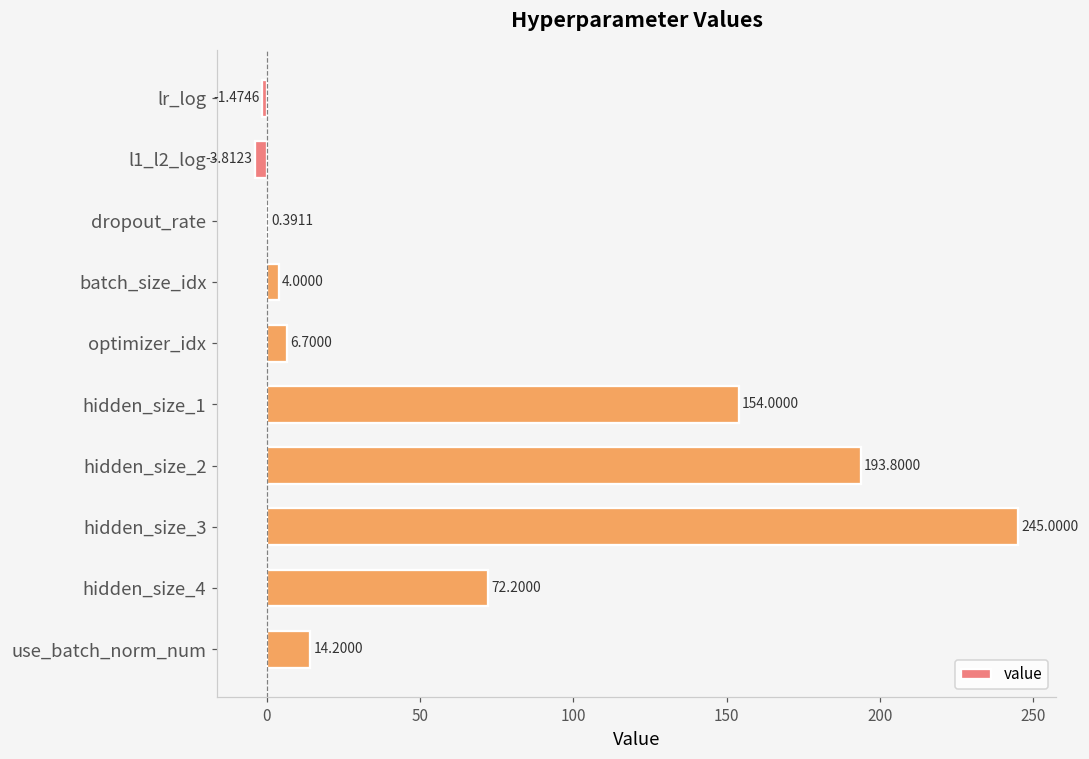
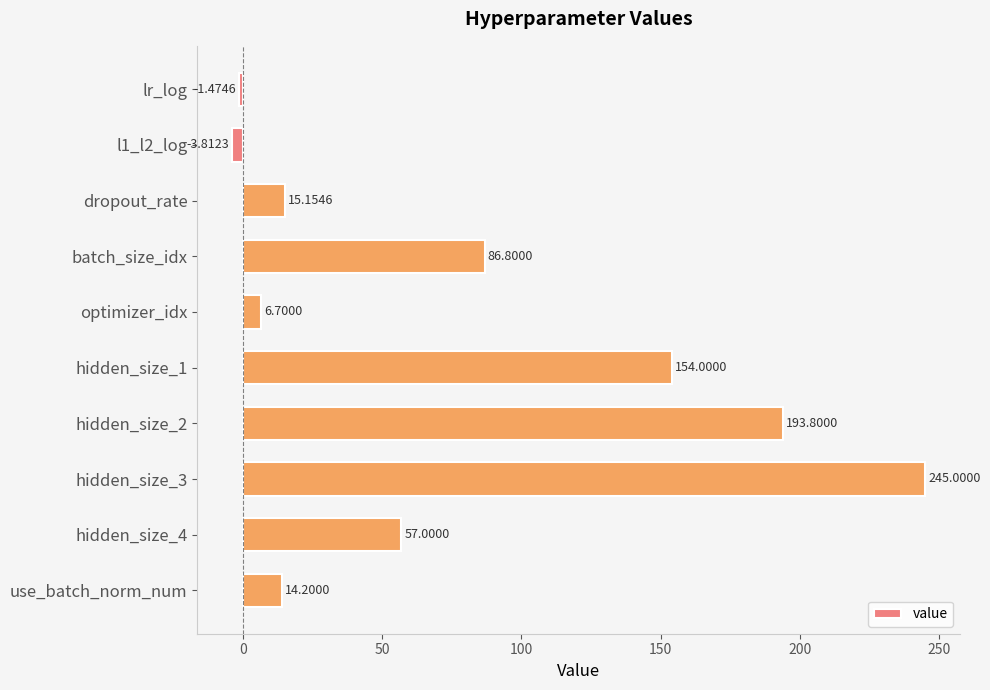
  {
    "lr_log": -1.4746,
    "l1_l2_log": -3.8123,
-   "dropout_rate": 0.3911,
-   "batch_size_idx": 4.0000,
+   "dropout_rate": 15.1546,
+   "batch_size_idx": 86.8000,
    "optimizer_idx": 6.7000,
    "hidden_size_1": 154.0000,
    "hidden_size_2": 193.8000,
    "hidden_size_3": 245.0000,
-   "hidden_size_4": 72.2000,
+   "hidden_size_4": 57.0000,
    "use_batch_norm_num": 14.2000
  }
